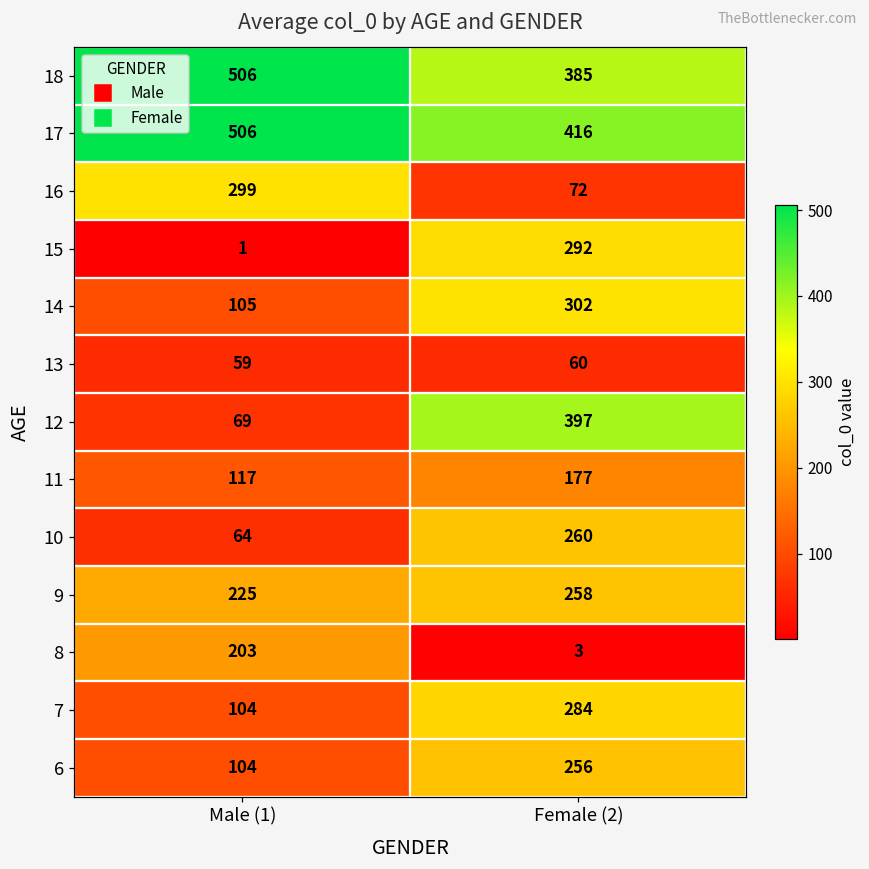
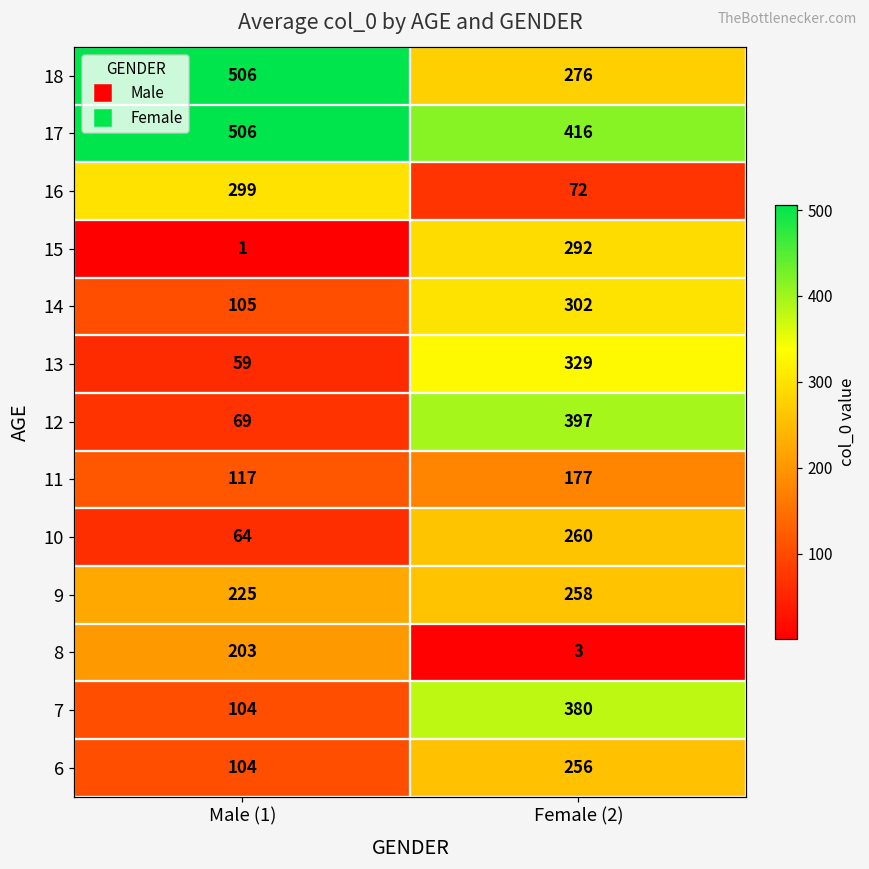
  {
    "18": {
      "Male (1)": 506,
-     "Female (2)": 385
+     "Female (2)": 276
    },
    "17": {
      "Male (1)": 506,
      "Female (2)": 416
    },
    "16": {
      "Male (1)": 299,
      "Female (2)": 72
    },
    "15": {
      "Male (1)": 1,
      "Female (2)": 292
    },
    "14": {
      "Male (1)": 105,
      "Female (2)": 302
    },
    "13": {
      "Male (1)": 59,
-     "Female (2)": 60
+     "Female (2)": 329
    },
    "12": {
      "Male (1)": 69,
      "Female (2)": 397
    },
    "11": {
      "Male (1)": 117,
      "Female (2)": 177
    },
    "10": {
      "Male (1)": 64,
      "Female (2)": 260
    },
    "9": {
      "Male (1)": 225,
      "Female (2)": 258
    },
    "8": {
      "Male (1)": 203,
      "Female (2)": 3
    },
    "7": {
      "Male (1)": 104,
-     "Female (2)": 284
+     "Female (2)": 380
    },
    "6": {
      "Male (1)": 104,
      "Female (2)": 256
    }
  }
